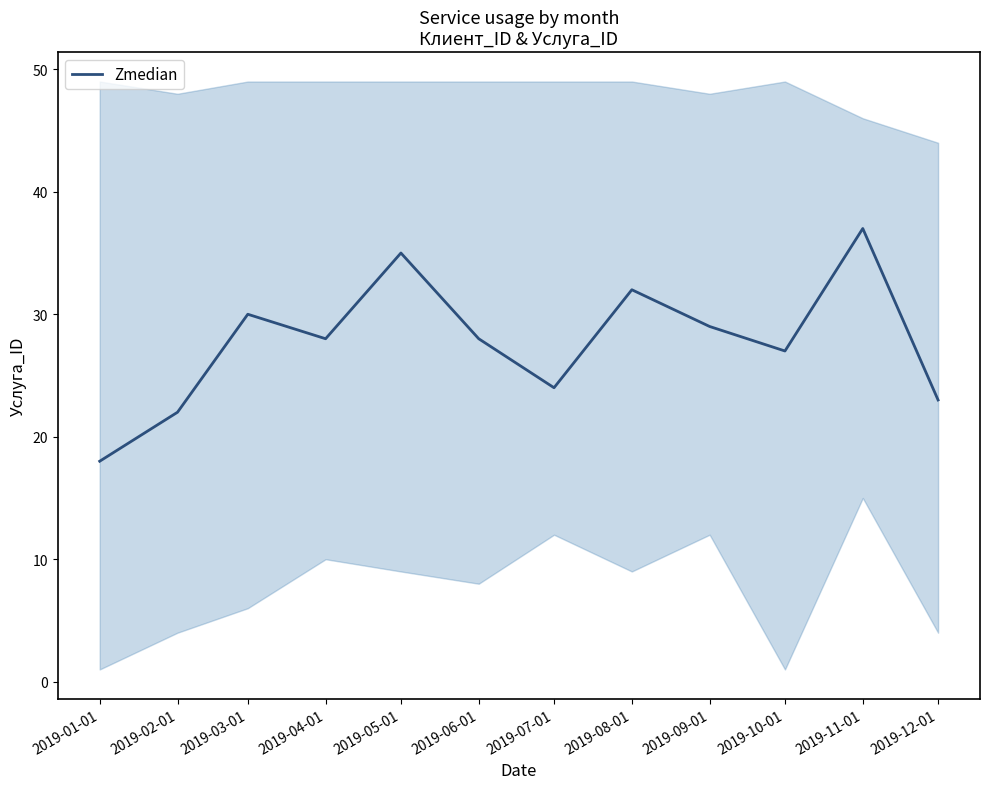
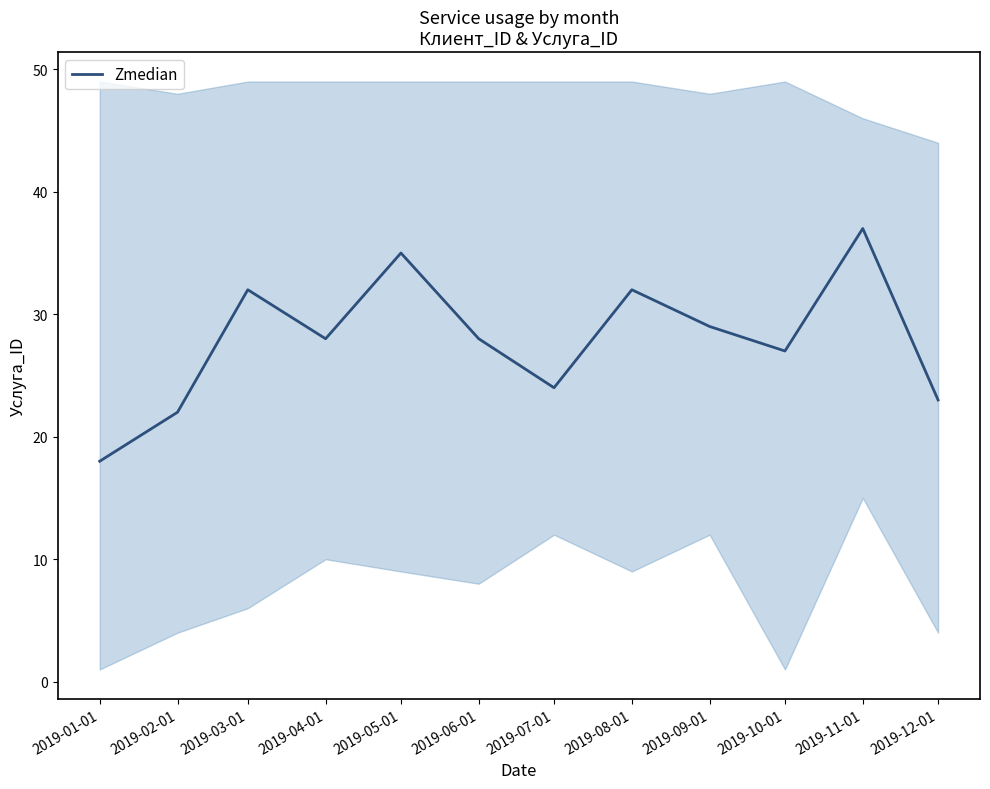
  {
    "Zmedian": {
      "2019-01-01": 18,
      "2019-02-01": 22,
-     "2019-03-01": 30,
+     "2019-03-01": 32,
      "2019-04-01": 28,
      "2019-05-01": 35,
      "2019-06-01": 28,
      "2019-07-01": 24,
      "2019-08-01": 32,
      "2019-09-01": 29,
      "2019-10-01": 27,
      "2019-11-01": 37,
      "2019-12-01": 23
    }
  }
